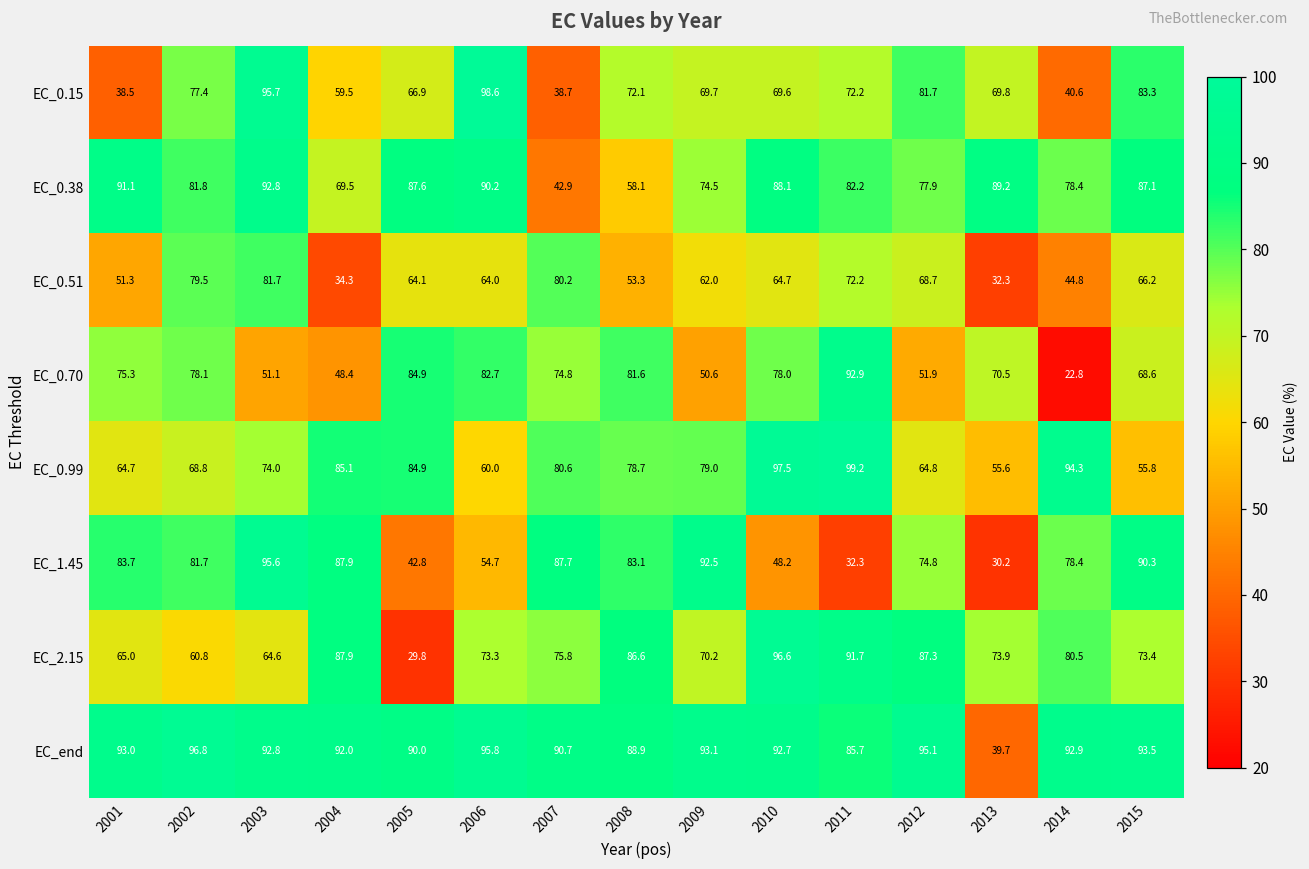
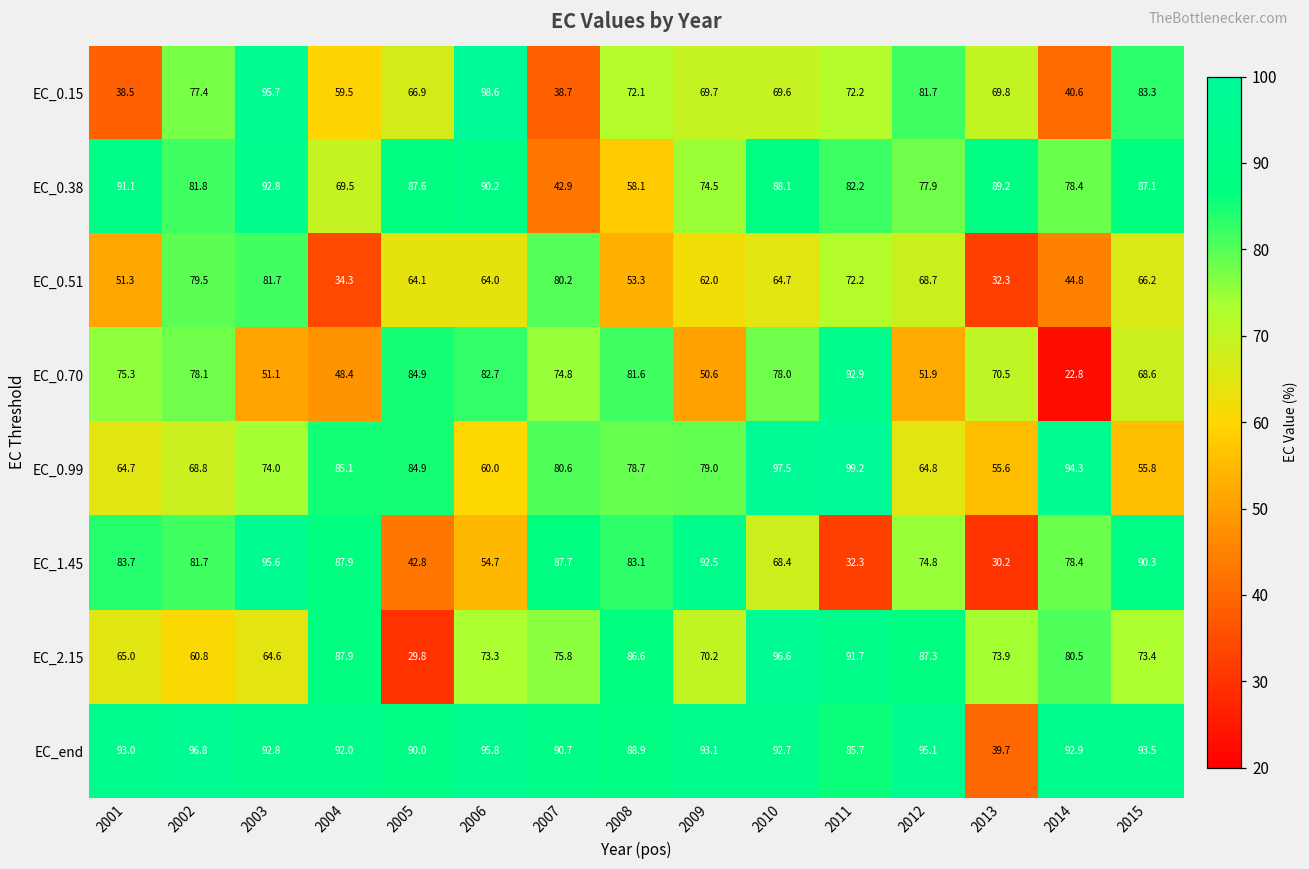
  {
    "EC_0.15": {
      "2001": 38.5,
      "2002": 77.4,
      "2003": 95.7,
      "2004": 59.5,
      "2005": 66.9,
      "2006": 98.6,
      "2007": 38.7,
      "2008": 72.1,
      "2009": 69.7,
      "2010": 69.6,
      "2011": 72.2,
      "2012": 81.7,
      "2013": 69.8,
      "2014": 40.6,
      "2015": 83.3
    },
    "EC_0.38": {
      "2001": 91.1,
      "2002": 81.8,
      "2003": 92.8,
      "2004": 69.5,
      "2005": 87.6,
      "2006": 90.2,
      "2007": 42.9,
      "2008": 58.1,
      "2009": 74.5,
      "2010": 88.1,
      "2011": 82.2,
      "2012": 77.9,
      "2013": 89.2,
      "2014": 78.4,
      "2015": 87.1
    },
    "EC_0.51": {
      "2001": 51.3,
      "2002": 79.5,
      "2003": 81.7,
      "2004": 34.3,
      "2005": 64.1,
      "2006": 64.0,
      "2007": 80.2,
      "2008": 53.3,
      "2009": 62.0,
      "2010": 64.7,
      "2011": 72.2,
      "2012": 68.7,
      "2013": 32.3,
      "2014": 44.8,
      "2015": 66.2
    },
    "EC_0.70": {
      "2001": 75.3,
      "2002": 78.1,
      "2003": 51.1,
      "2004": 48.4,
      "2005": 84.9,
      "2006": 82.7,
      "2007": 74.8,
      "2008": 81.6,
      "2009": 50.6,
      "2010": 78.0,
      "2011": 92.9,
      "2012": 51.9,
      "2013": 70.5,
      "2014": 22.8,
      "2015": 68.6
    },
    "EC_0.99": {
      "2001": 64.7,
      "2002": 68.8,
      "2003": 74.0,
      "2004": 85.1,
      "2005": 84.9,
      "2006": 60.0,
      "2007": 80.6,
      "2008": 78.7,
      "2009": 79.0,
      "2010": 97.5,
      "2011": 99.2,
      "2012": 64.8,
      "2013": 55.6,
      "2014": 94.3,
      "2015": 55.8
    },
    "EC_1.45": {
      "2001": 83.7,
      "2002": 81.7,
      "2003": 95.6,
      "2004": 87.9,
      "2005": 42.8,
      "2006": 54.7,
      "2007": 87.7,
      "2008": 83.1,
      "2009": 92.5,
-     "2010": 48.2,
+     "2010": 68.4,
      "2011": 32.3,
      "2012": 74.8,
      "2013": 30.2,
      "2014": 78.4,
      "2015": 90.3
    },
    "EC_2.15": {
      "2001": 65.0,
      "2002": 60.8,
      "2003": 64.6,
      "2004": 87.9,
      "2005": 29.8,
      "2006": 73.3,
      "2007": 75.8,
      "2008": 86.6,
      "2009": 70.2,
      "2010": 96.6,
      "2011": 91.7,
      "2012": 87.3,
      "2013": 73.9,
      "2014": 80.5,
      "2015": 73.4
    },
    "EC_end": {
      "2001": 93.0,
      "2002": 96.8,
      "2003": 92.8,
      "2004": 92.0,
      "2005": 90.0,
      "2006": 95.8,
      "2007": 90.7,
      "2008": 88.9,
      "2009": 93.1,
      "2010": 92.7,
      "2011": 85.7,
      "2012": 95.1,
      "2013": 39.7,
      "2014": 92.9,
      "2015": 93.5
    }
  }
